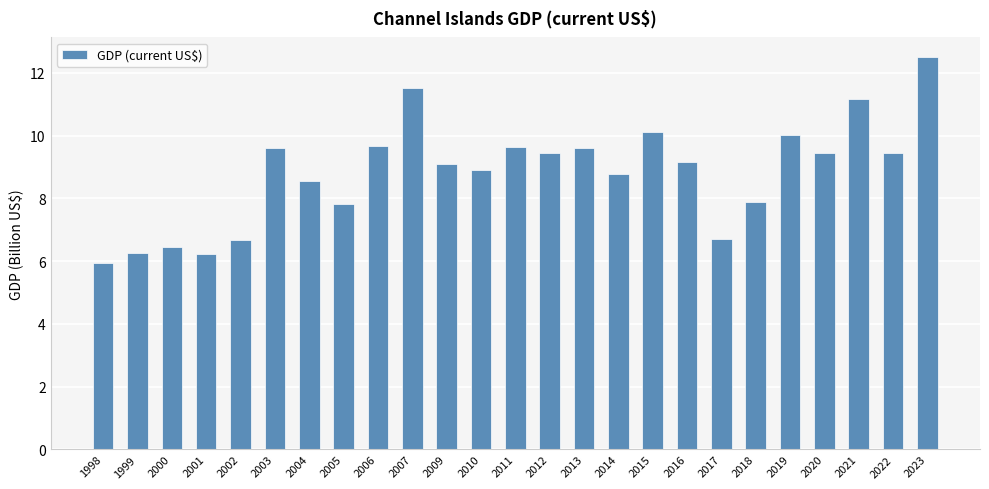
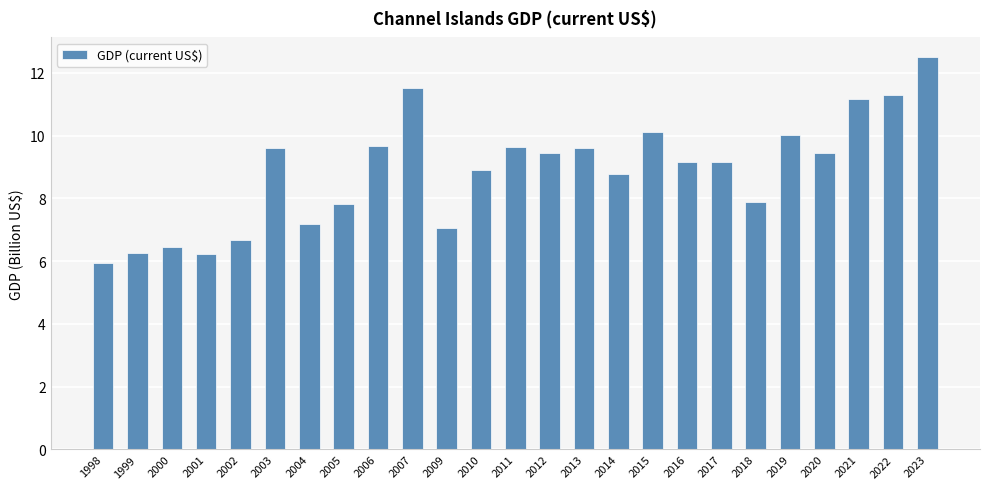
  {
    "1998": 5.9,
    "1999": 6.3,
    "2000": 6.4,
    "2001": 6.2,
    "2002": 6.7,
    "2003": 9.6,
-   "2004": 8.6,
+   "2004": 7.2,
    "2005": 7.8,
    "2006": 9.7,
    "2007": 11.5,
-   "2009": 9.1,
+   "2009": 7.0,
    "2010": 8.9,
    "2011": 9.6,
    "2012": 9.5,
    "2013": 9.6,
    "2014": 8.8,
    "2015": 10.1,
    "2016": 9.2,
-   "2017": 6.7,
+   "2017": 9.2,
    "2018": 7.9,
    "2019": 10.0,
    "2020": 9.4,
    "2021": 11.2,
-   "2022": 9.4,
+   "2022": 11.3,
    "2023": 12.5
  }
